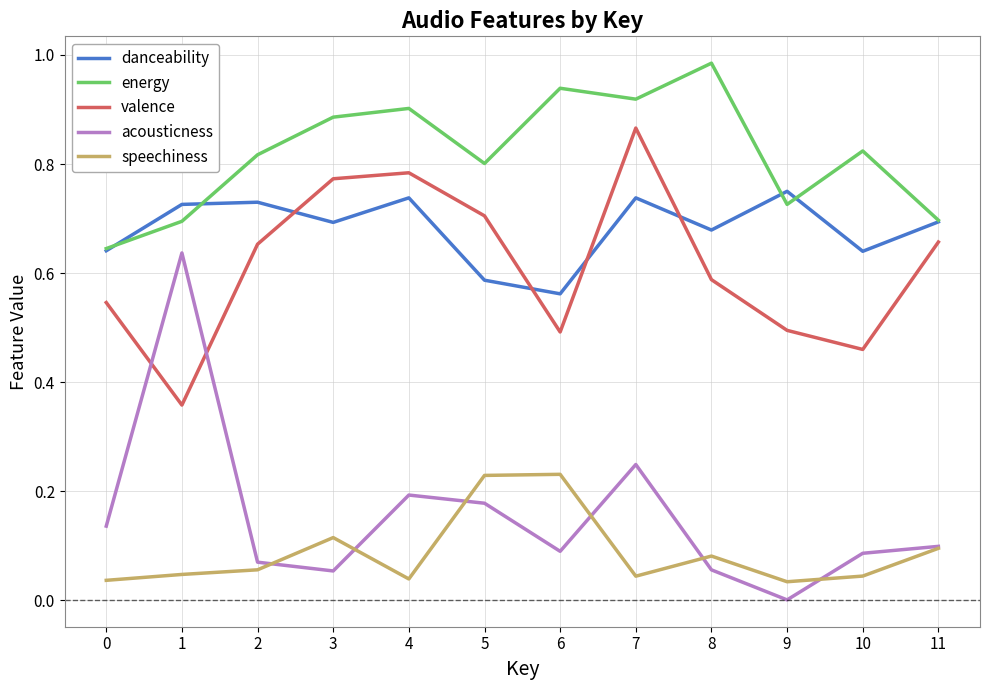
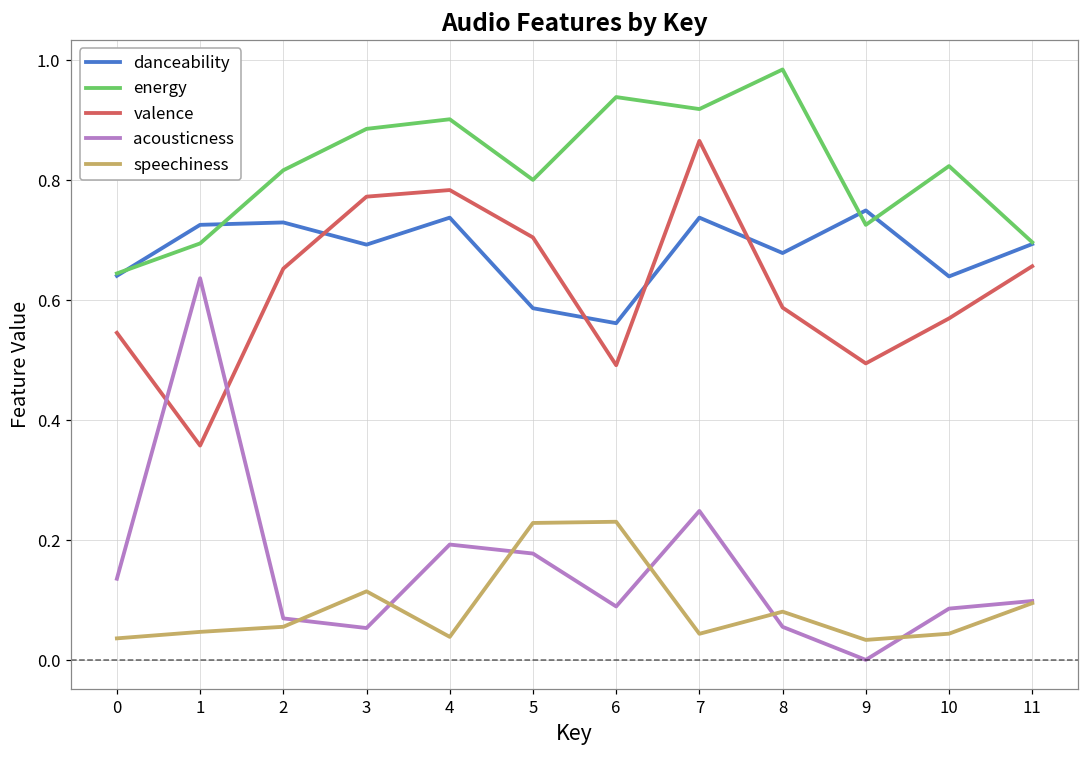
  {
    "danceability": {
      "1": 0.73,
      "2": 0.73,
      "3": 0.69,
      "4": 0.74,
      "5": 0.59,
      "6": 0.56,
      "7": 0.74,
      "8": 0.68,
      "9": 0.75,
      "10": 0.64
    },
    "energy": {
      "1": 0.70,
      "2": 0.82,
      "3": 0.89,
      "4": 0.90,
      "5": 0.80,
      "6": 0.94,
      "7": 0.92,
      "8": 0.99,
      "9": 0.73,
      "10": 0.82
    },
    "valence": {
      "0": 0.55,
      "1": 0.36,
      "2": 0.65,
      "3": 0.77,
      "4": 0.78,
      "5": 0.71,
      "6": 0.49,
      "7": 0.87,
      "8": 0.59,
      "9": 0.50,
-     "10": 0.46,
+     "10": 0.57,
      "11": 0.66
    },
    "acousticness": {
      "0": 0.14,
      "1": 0.64,
      "2": 0.07,
      "3": 0.05,
      "4": 0.19,
      "5": 0.18,
      "6": 0.09,
      "7": 0.25,
      "8": 0.06,
      "9": 0.00,
      "10": 0.09
    },
    "speechiness": {
      "0": 0.04,
      "1": 0.05,
      "2": 0.06,
      "3": 0.12,
      "4": 0.04,
      "5": 0.23,
      "6": 0.23,
      "7": 0.04,
      "8": 0.08,
      "9": 0.03,
      "10": 0.04
    }
  }
